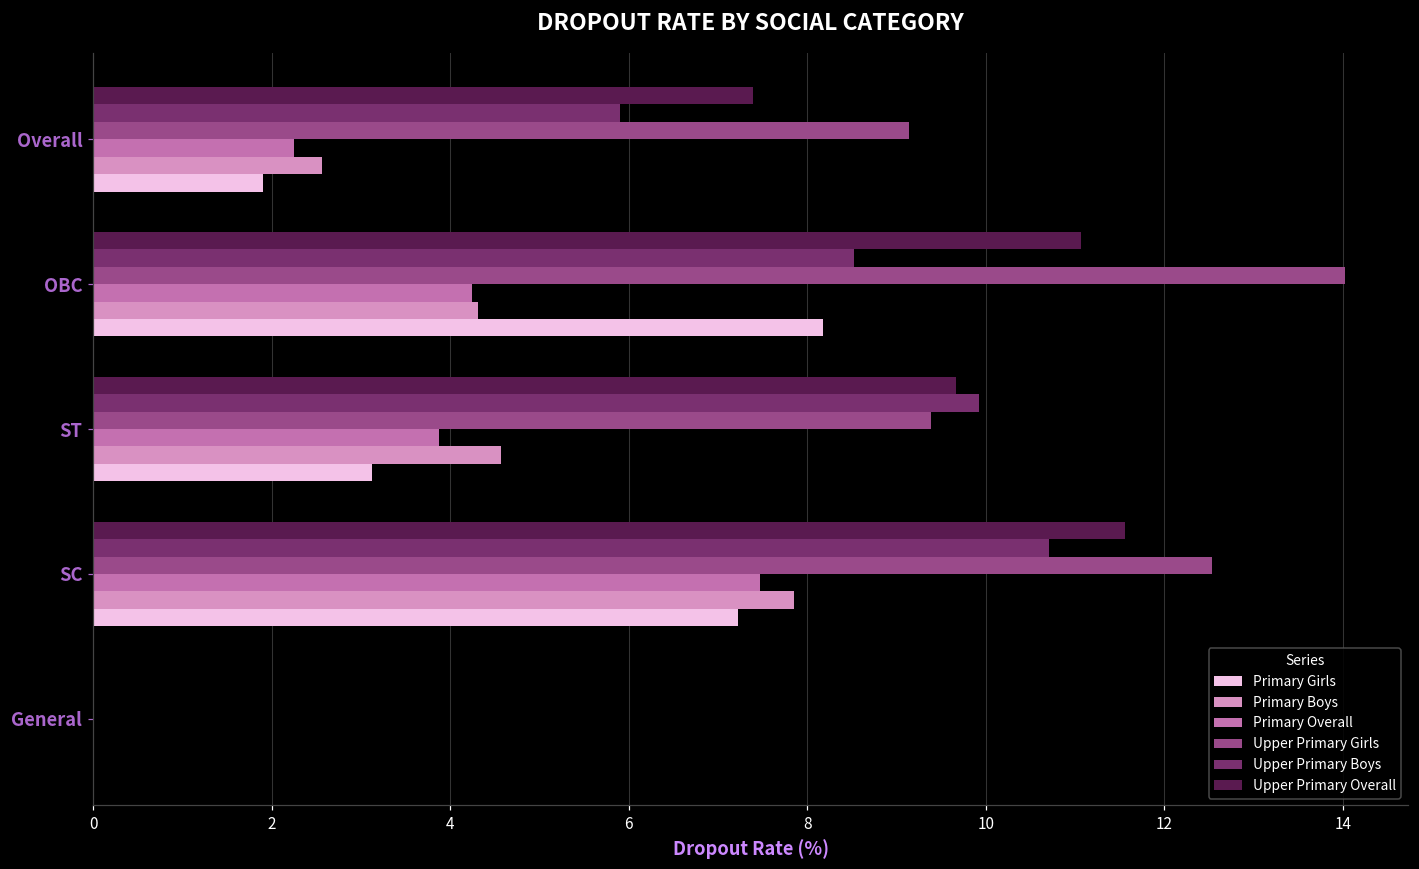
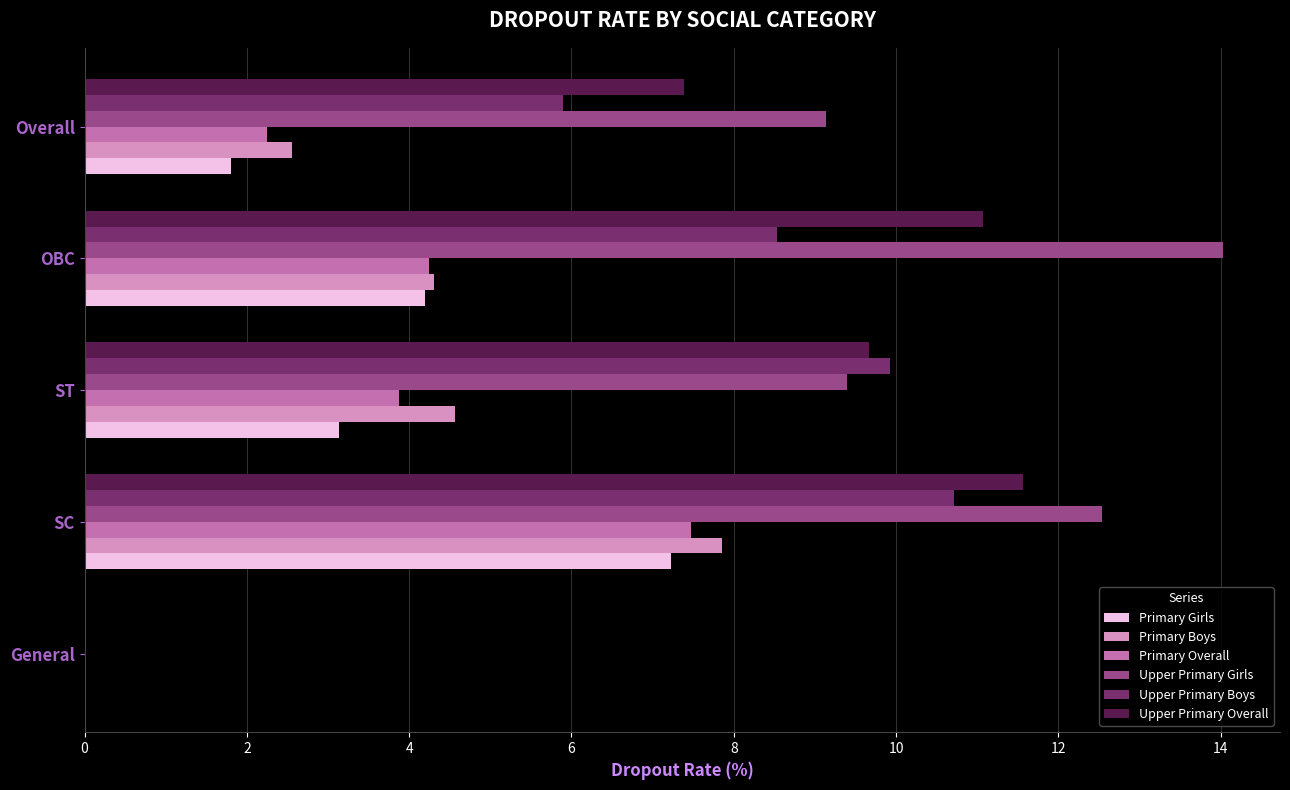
  {
    "Primary Girls": {
-     "Overall": 1.9,
-     "OBC": 8.2,
+     "Overall": 1.8,
+     "OBC": 4.2,
      "ST": 3.1,
      "SC": 7.2,
      "General": 0.0
    }
  }
